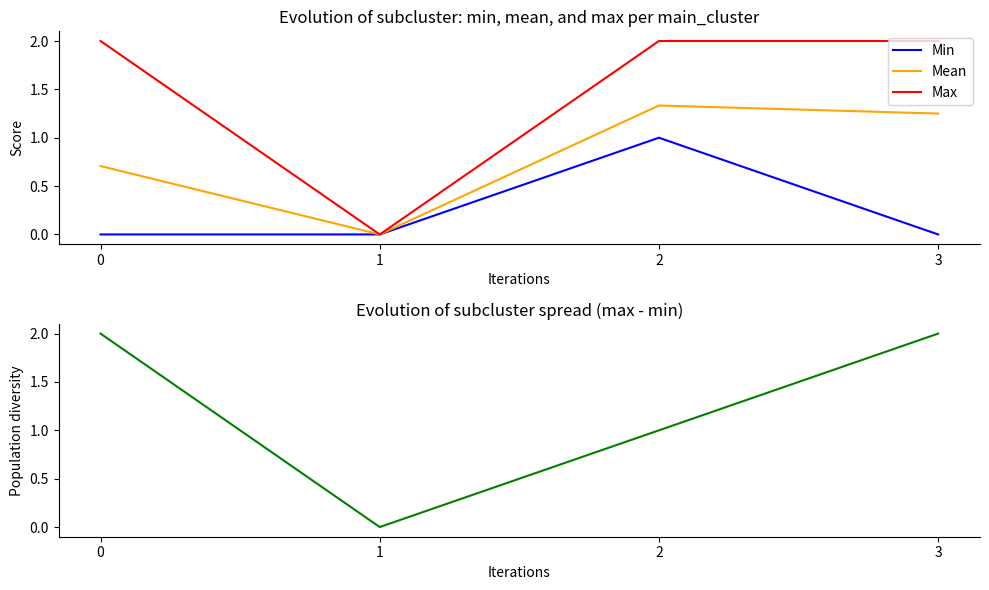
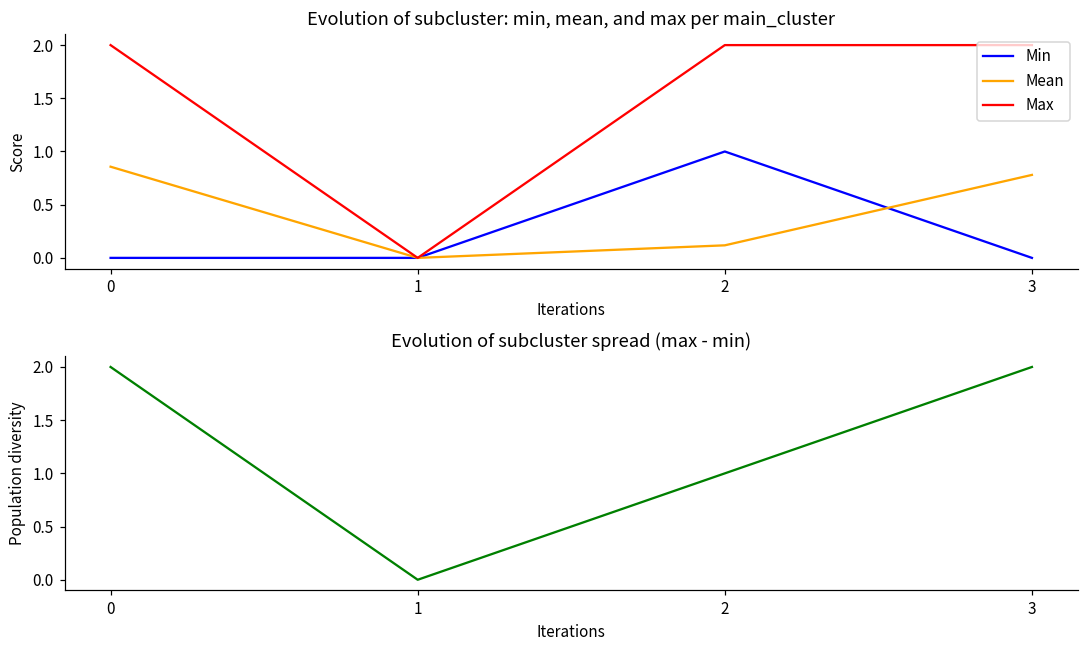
  {
    "Evolution of subcluster: min, mean, and max per main_cluster": {
      "Min": {
        "0": 0.0,
        "2": 1.0,
        "3": 0.0
      },
      "Mean": {
-       "0": 0.7,
-       "2": 1.3,
-       "3": 1.3
+       "0": 0.9,
+       "2": 0.1,
+       "3": 0.8
      },
      "Max": {
        "0": 2.0,
        "2": 2.0
      }
    },
    "Evolution of subcluster spread (max - min)": {
      "0": 2.0,
      "1": 0.0,
      "2": 1.0,
      "3": 2.0
    }
  }
